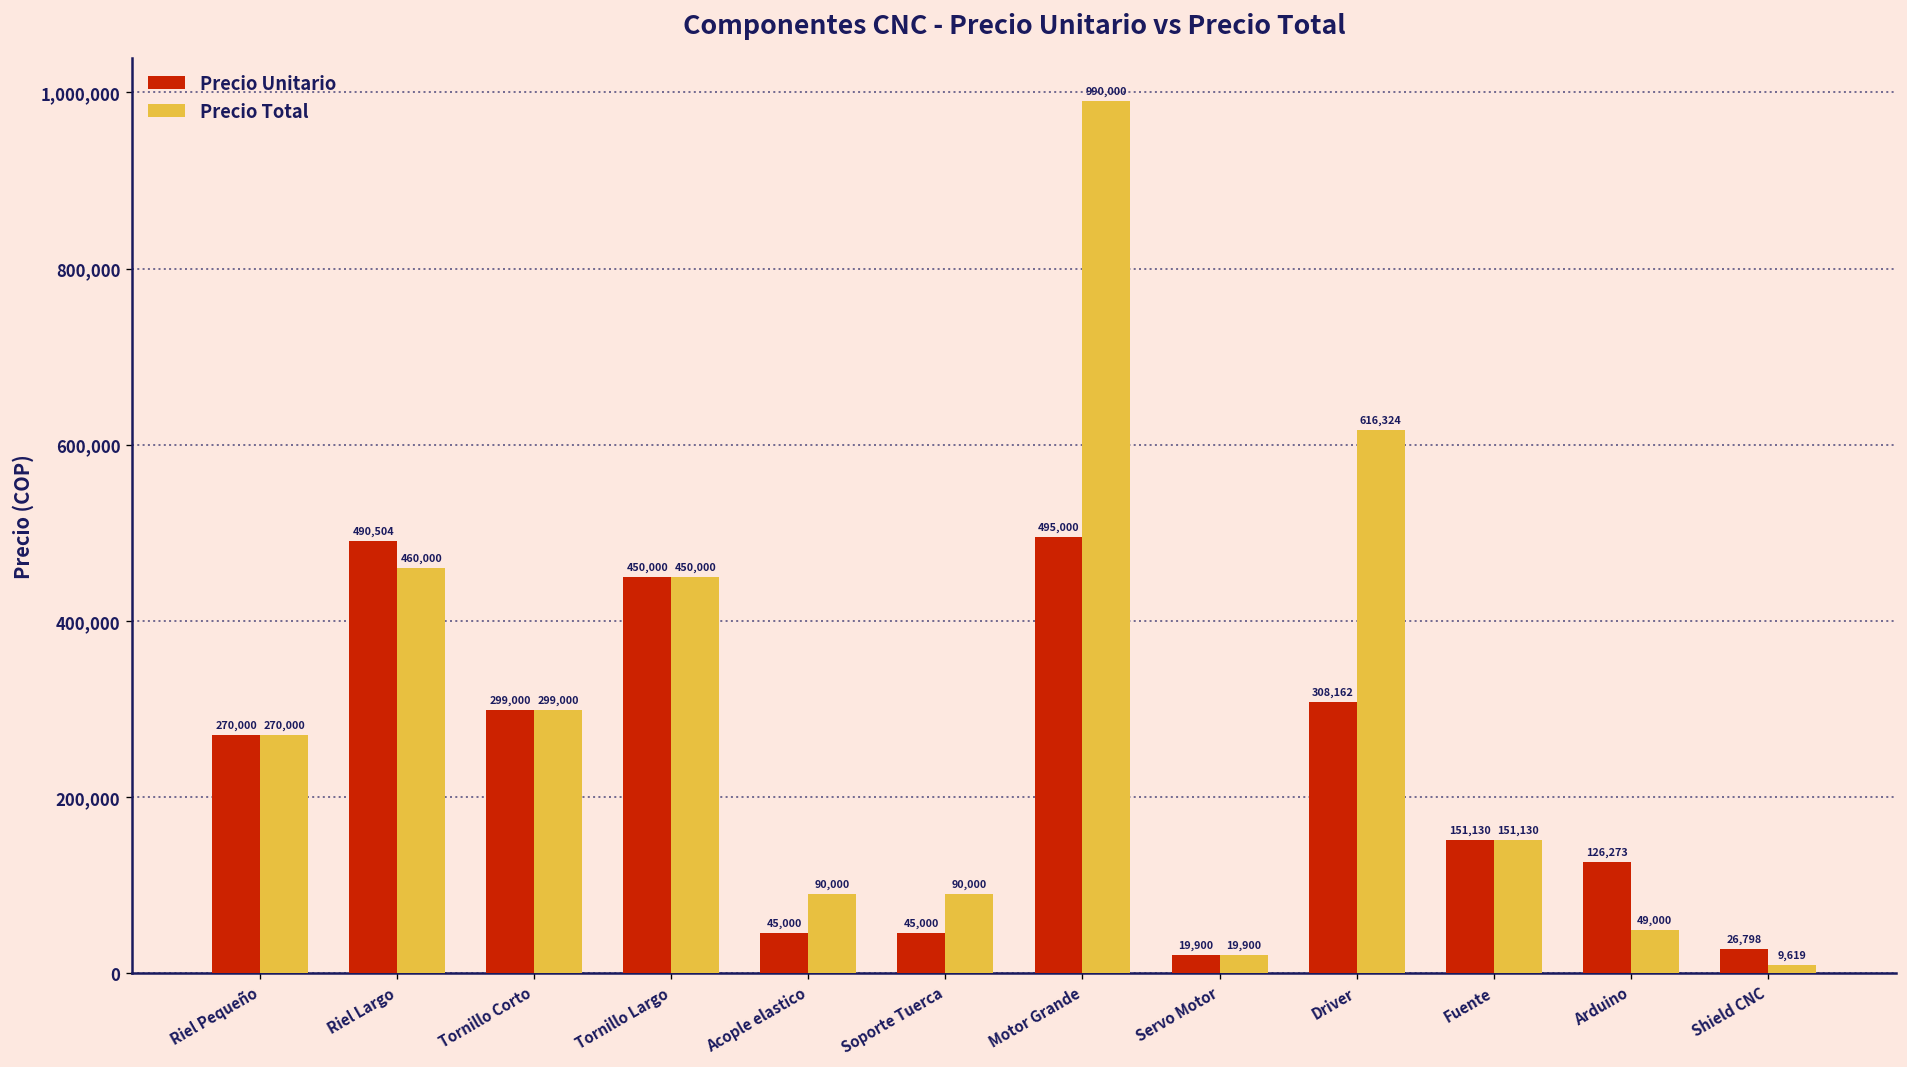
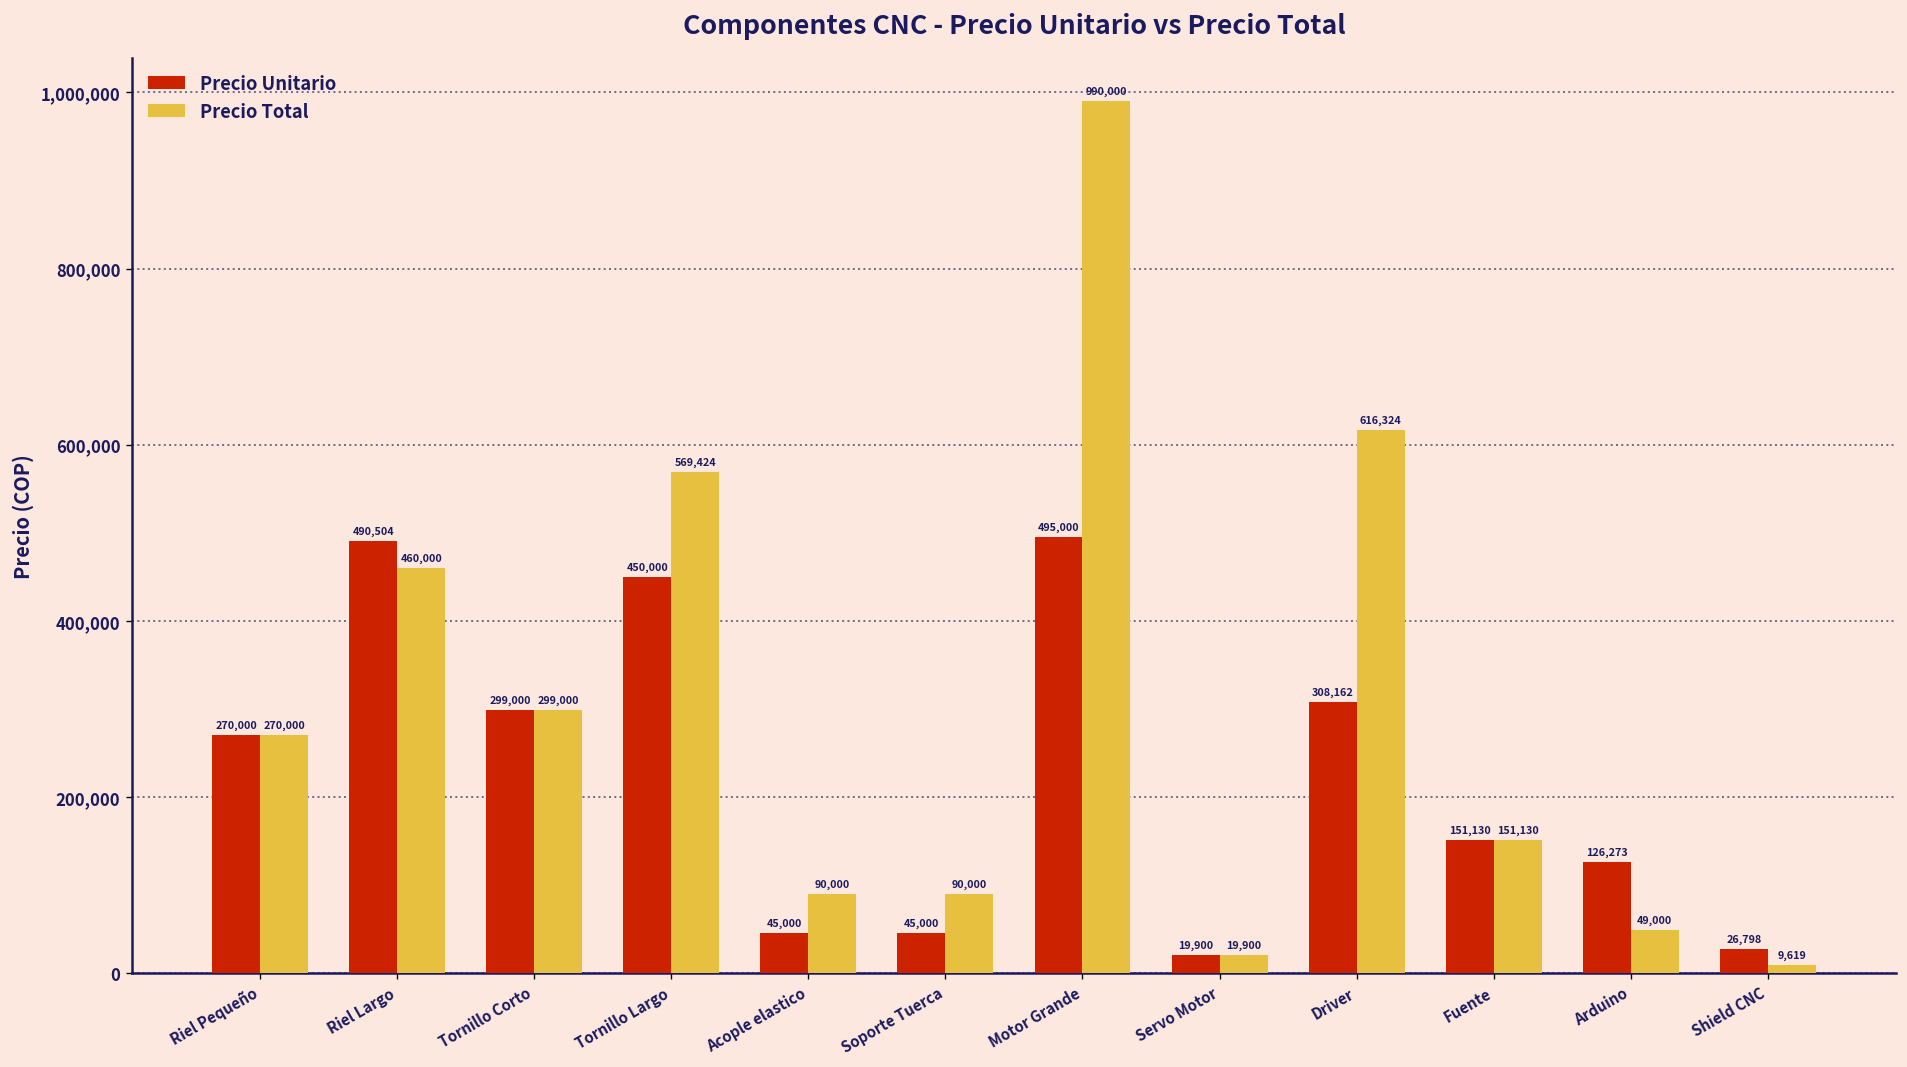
  {
    "Precio Unitario": {
      "Riel Pequeño": "270,000",
      "Riel Largo": "490,504",
      "Tornillo Corto": "299,000",
      "Tornillo Largo": "450,000",
      "Acople elastico": "45,000",
      "Soporte Tuerca": "45,000",
      "Motor Grande": "495,000",
      "Servo Motor": "19,900",
      "Driver": "308,162",
      "Fuente": "151,130",
      "Arduino": "126,273",
      "Shield CNC": "26,798"
    },
    "Precio Total": {
      "Riel Pequeño": "270,000",
      "Riel Largo": "460,000",
      "Tornillo Corto": "299,000",
-     "Tornillo Largo": "450,000",
+     "Tornillo Largo": "569,424",
      "Acople elastico": "90,000",
      "Soporte Tuerca": "90,000",
      "Motor Grande": "990,000",
      "Servo Motor": "19,900",
      "Driver": "616,324",
      "Fuente": "151,130",
      "Arduino": "49,000",
      "Shield CNC": "9,619"
    }
  }
